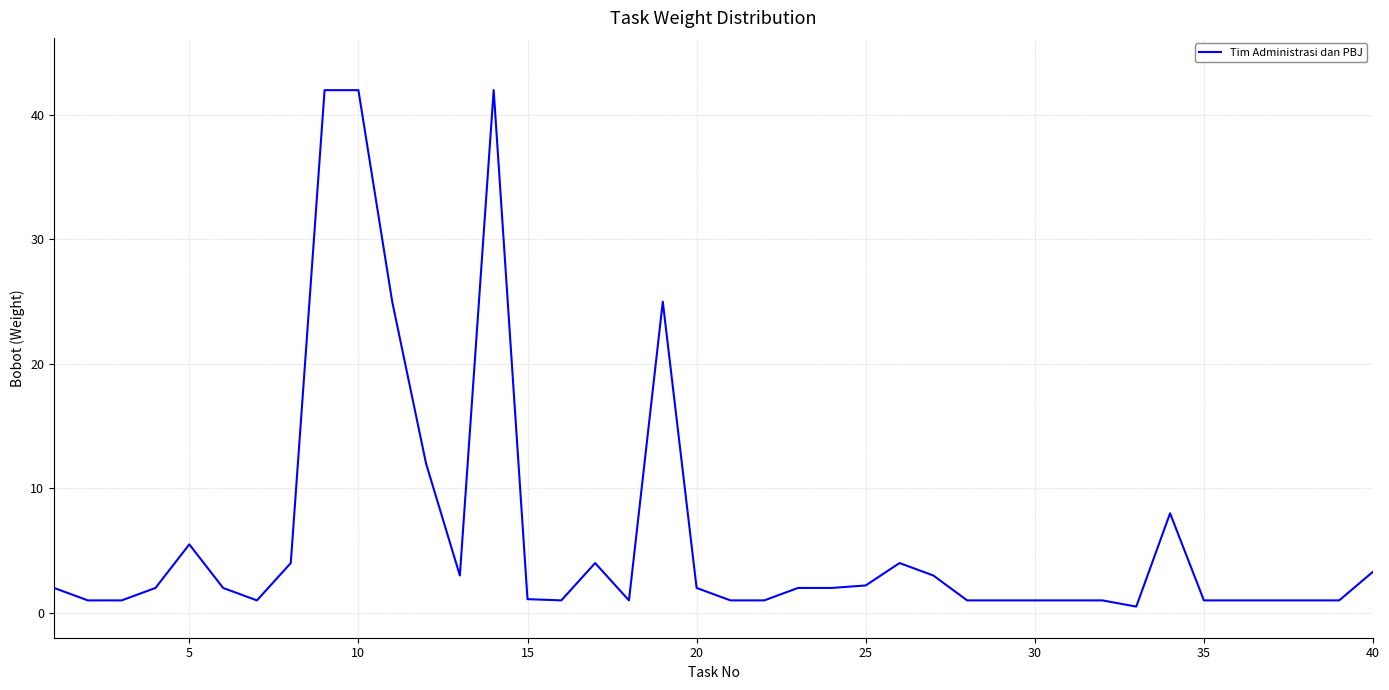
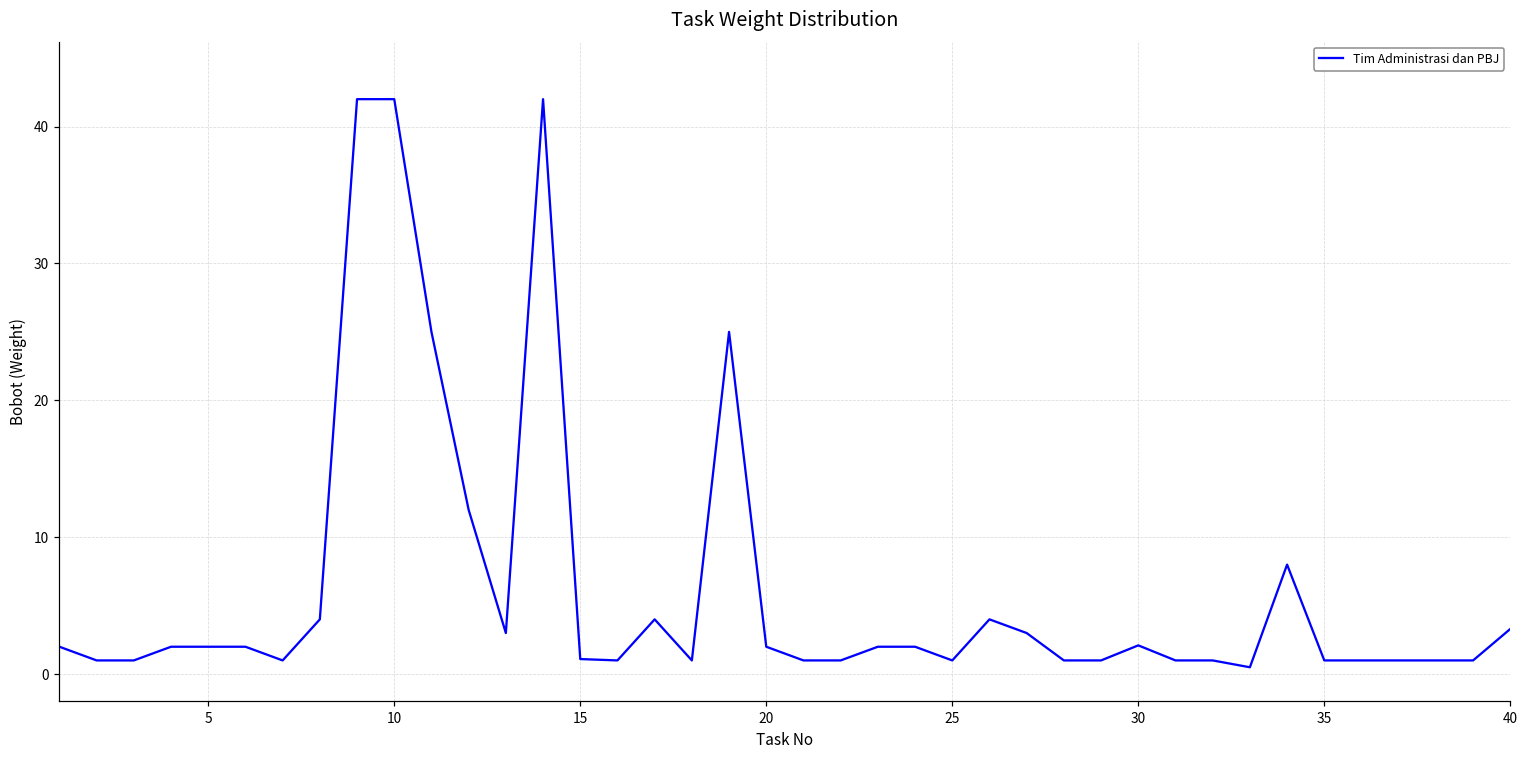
  {
-   "5": 5.5,
+   "5": 2.0,
    "10": 42.0,
    "15": 1.1,
    "20": 2.0,
-   "25": 2.2,
-   "30": 1.0,
+   "25": 1.0,
+   "30": 2.1,
    "35": 1.0,
    "40": 3.3
  }
